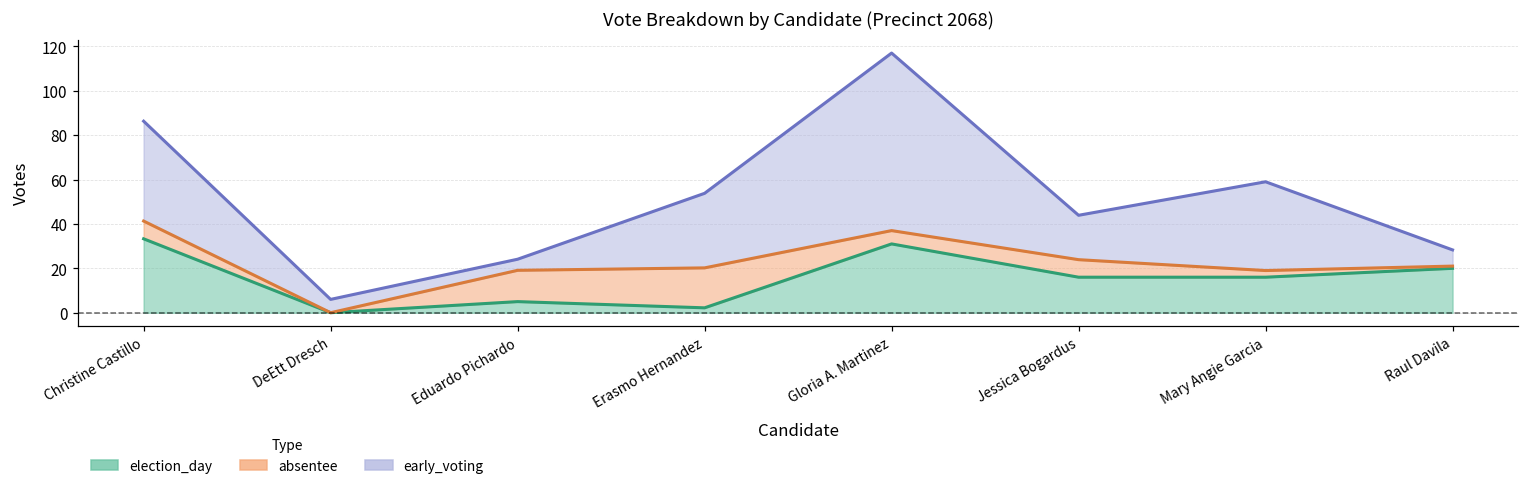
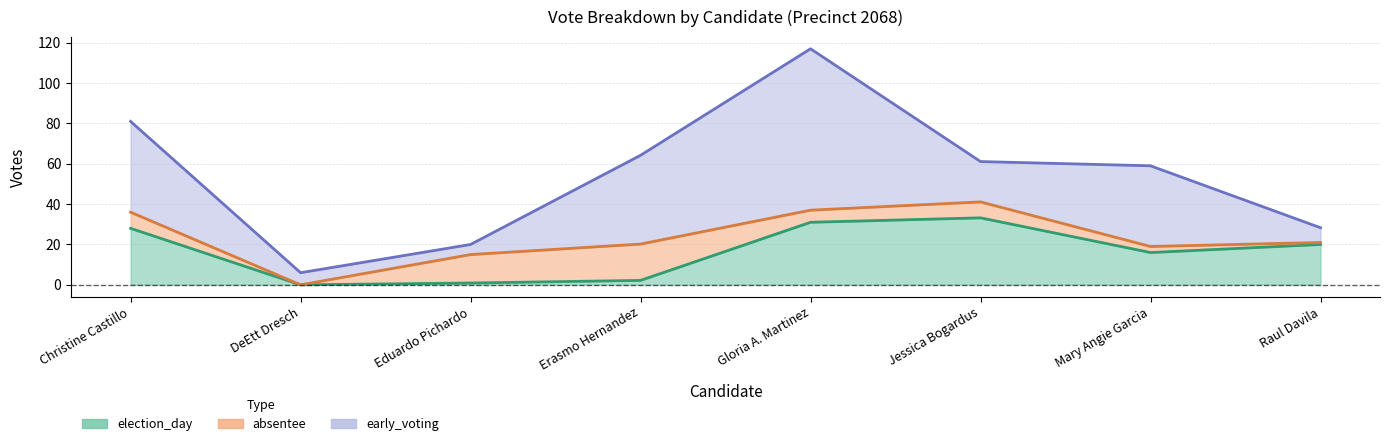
  {
    "election_day": {
-     "Christine Castillo": 33,
-     "Eduardo Pichardo": 5,
+     "Christine Castillo": 28,
+     "Eduardo Pichardo": 1,
      "Erasmo Hernandez": 2,
      "Gloria A. Martinez": 31,
-     "Jessica Bogardus": 16,
+     "Jessica Bogardus": 33,
      "Mary Angie Garcia": 16
    },
    "absentee": {
      "Christine Castillo": 8,
      "Eduardo Pichardo": 14,
      "Erasmo Hernandez": 18,
      "Gloria A. Martinez": 6,
      "Jessica Bogardus": 8,
      "Mary Angie Garcia": 3
    },
    "early_voting": {
      "Christine Castillo": 45,
      "DeEtt Dresch": 6,
      "Eduardo Pichardo": 5,
-     "Erasmo Hernandez": 34,
+     "Erasmo Hernandez": 44,
      "Gloria A. Martinez": 80,
      "Jessica Bogardus": 20,
      "Mary Angie Garcia": 40,
      "Raul Davila": 7
    }
  }
